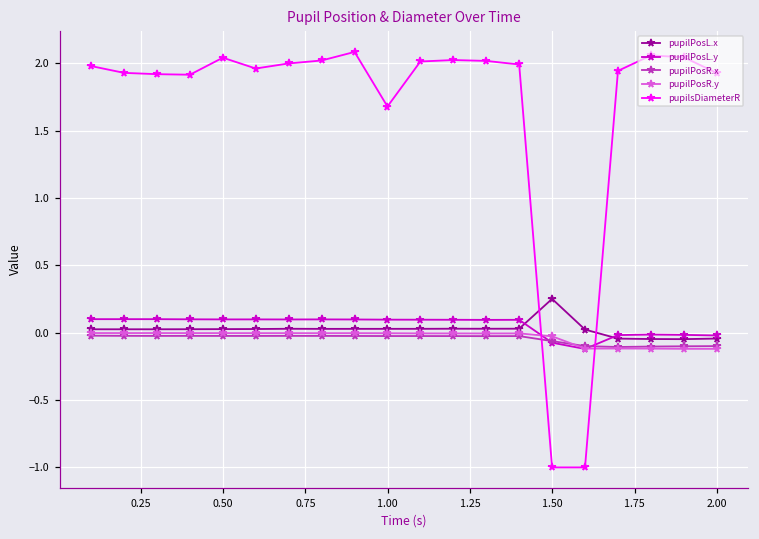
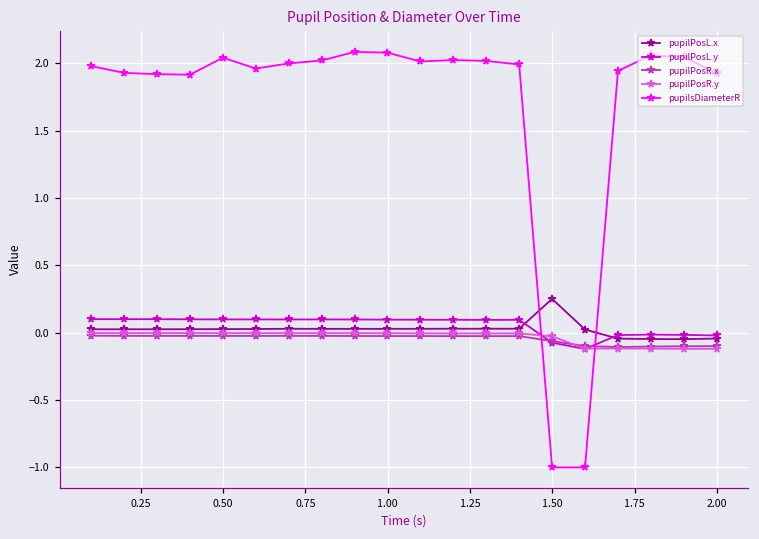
  {
    "pupilPosL.x": {
      "0.50": 0.03,
      "1.00": 0.03,
      "1.50": 0.25,
      "2.00": -0.04
    },
    "pupilsDiameterR": {
      "0.50": 2.04,
-     "1.00": 1.68,
+     "1.00": 2.08,
      "1.50": -1.00
    }
  }
